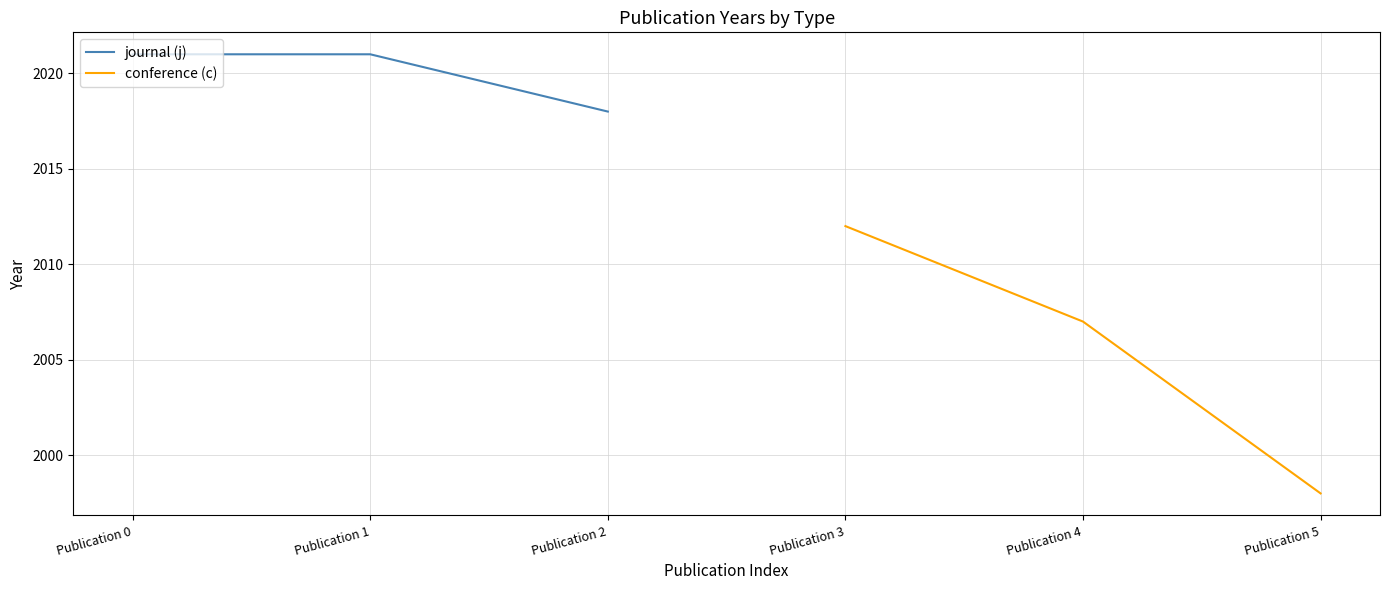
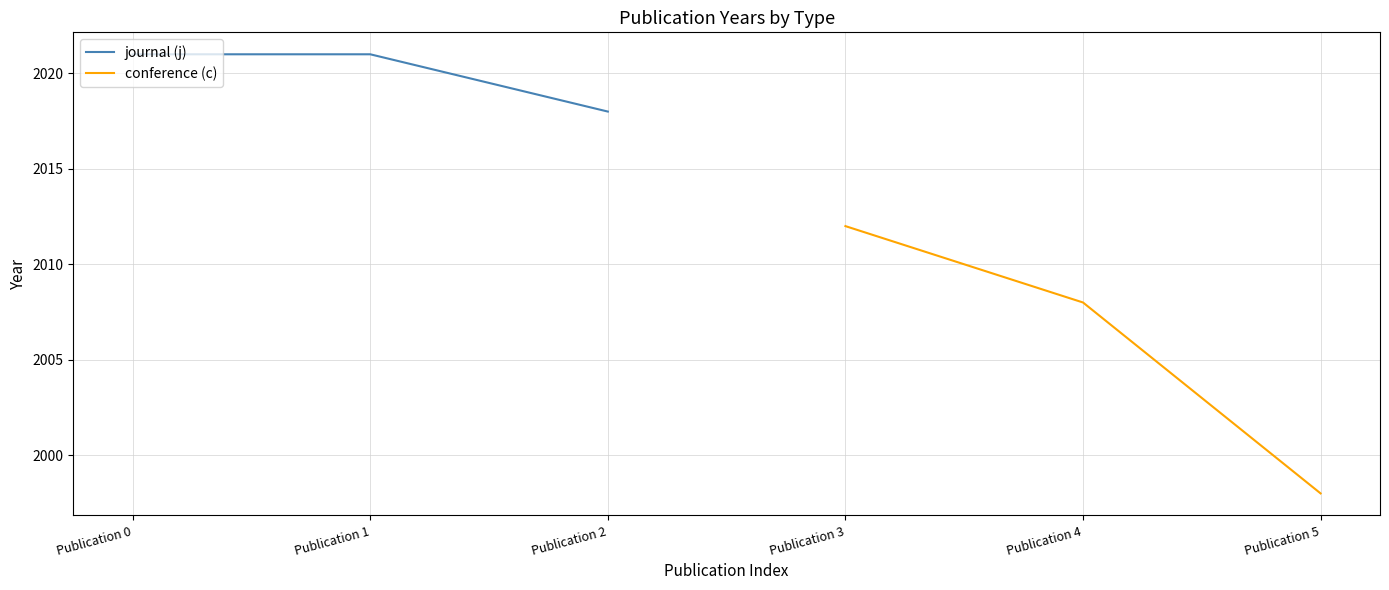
  {
    "journal (j)": {
      "Publication 1": 2021,
      "Publication 2": 2018
    },
    "conference (c)": {
      "Publication 3": 2012,
-     "Publication 4": 2007,
+     "Publication 4": 2008,
      "Publication 5": 1998
    }
  }
